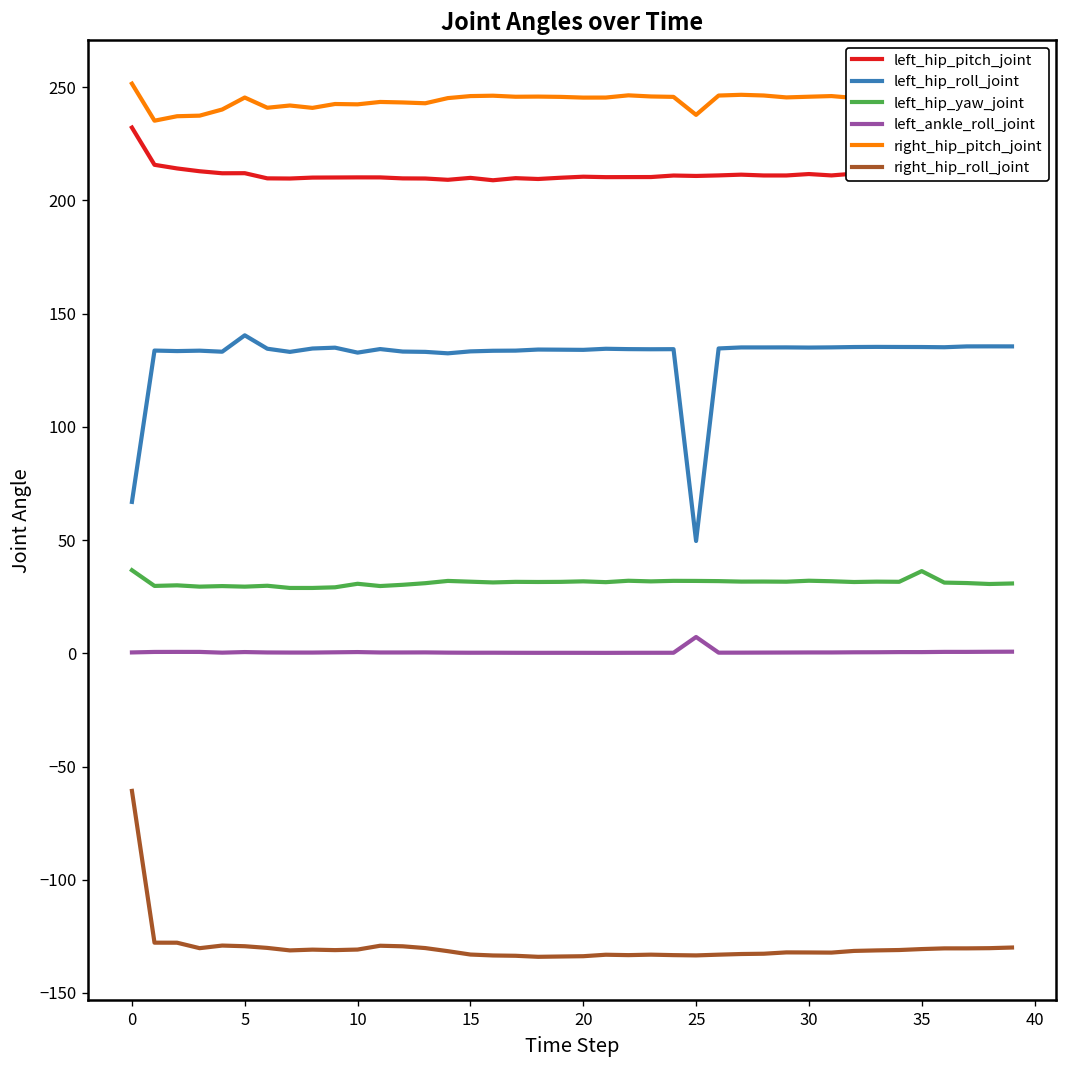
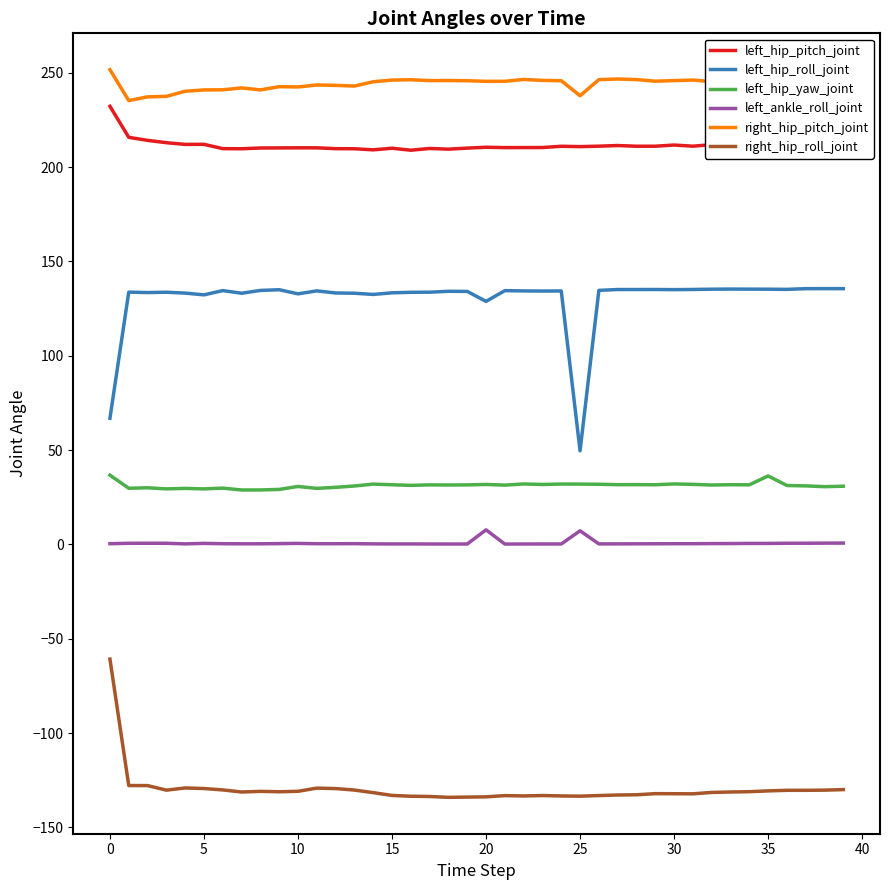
  {
    "left_hip_pitch_joint": {
      "0": 232,
      "5": 212,
      "10": 210,
      "15": 210,
      "20": 210,
      "25": 211,
      "30": 212
    },
    "left_hip_roll_joint": {
      "0": 67,
-     "5": 140,
+     "5": 132,
      "10": 133,
      "15": 133,
-     "20": 134,
+     "20": 129,
      "25": 50,
      "30": 135,
      "35": 135
    },
    "left_hip_yaw_joint": {
      "0": 37,
      "5": 29,
      "10": 31,
      "15": 32,
      "20": 32,
      "25": 32,
      "30": 32,
      "35": 36
    },
    "left_ankle_roll_joint": {
      "0": 0,
      "5": 1,
      "10": 1,
      "15": 0,
-     "20": 0,
+     "20": 8,
      "25": 7,
      "30": 0,
      "35": 1
    },
    "right_hip_pitch_joint": {
      "0": 252,
-     "5": 245,
+     "5": 241,
      "10": 242,
      "15": 246,
      "20": 245,
      "25": 238,
      "30": 246
    },
    "right_hip_roll_joint": {
      "0": -61,
      "5": -129,
      "10": -131,
      "15": -133,
      "20": -134,
      "25": -133,
      "30": -132,
      "35": -131
    }
  }
